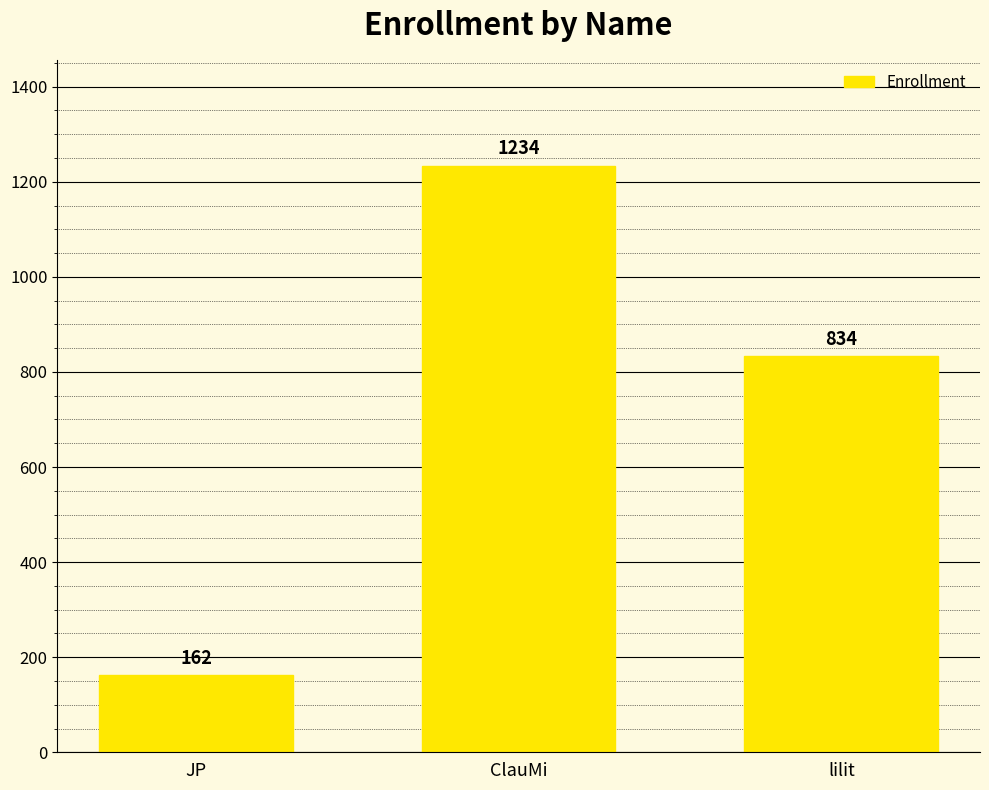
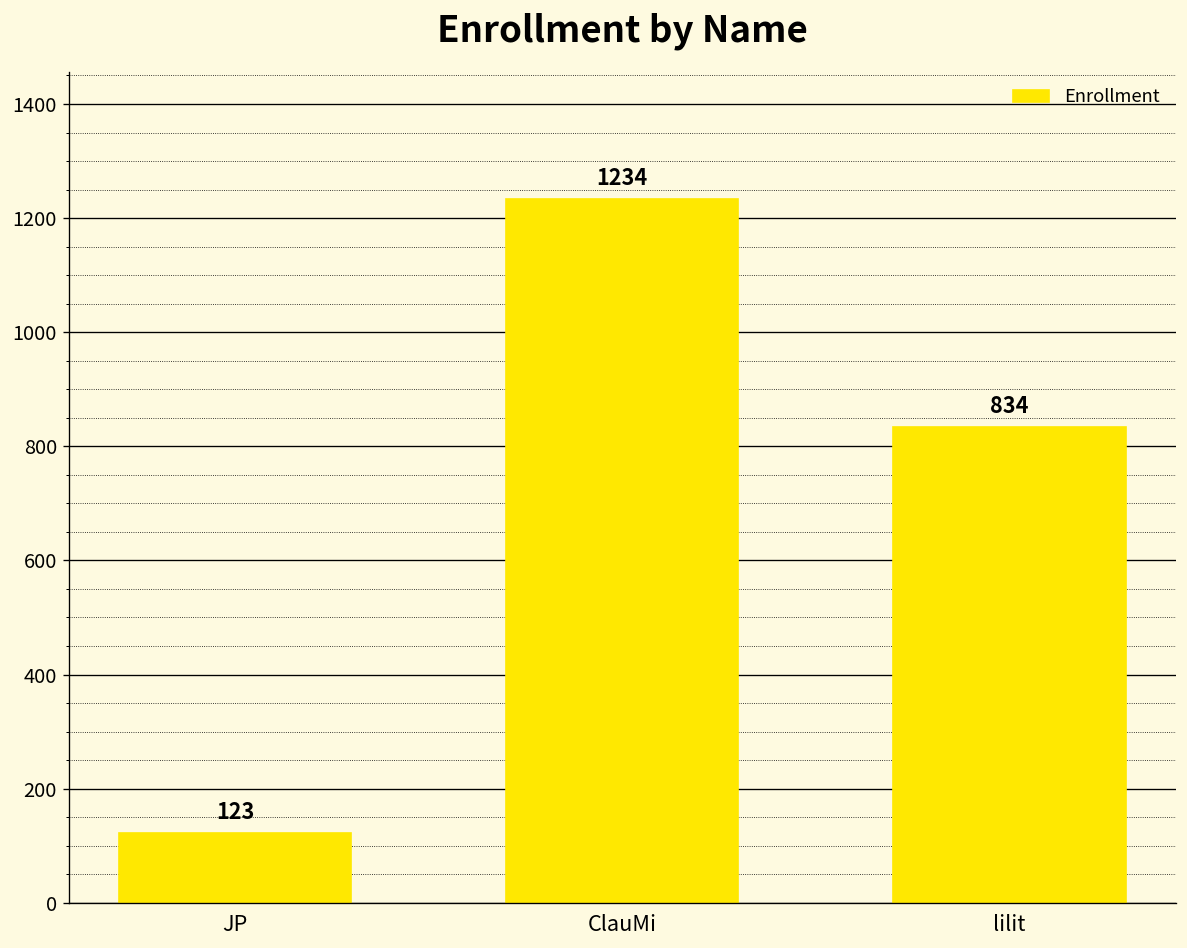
  {
-   "JP": 162,
+   "JP": 123,
    "ClauMi": 1234,
    "lilit": 834
  }
